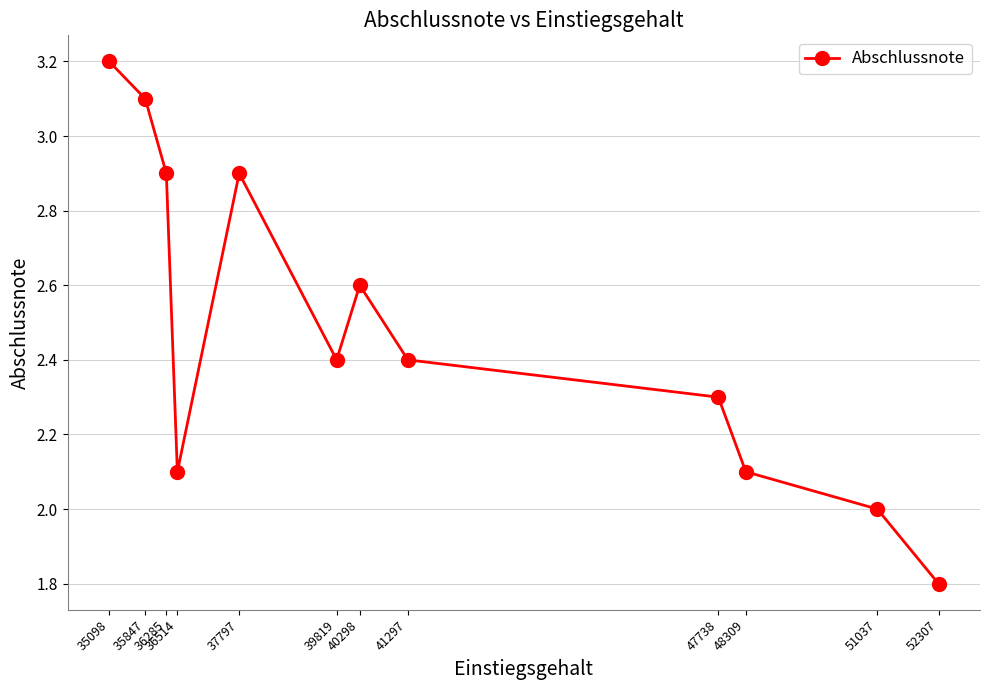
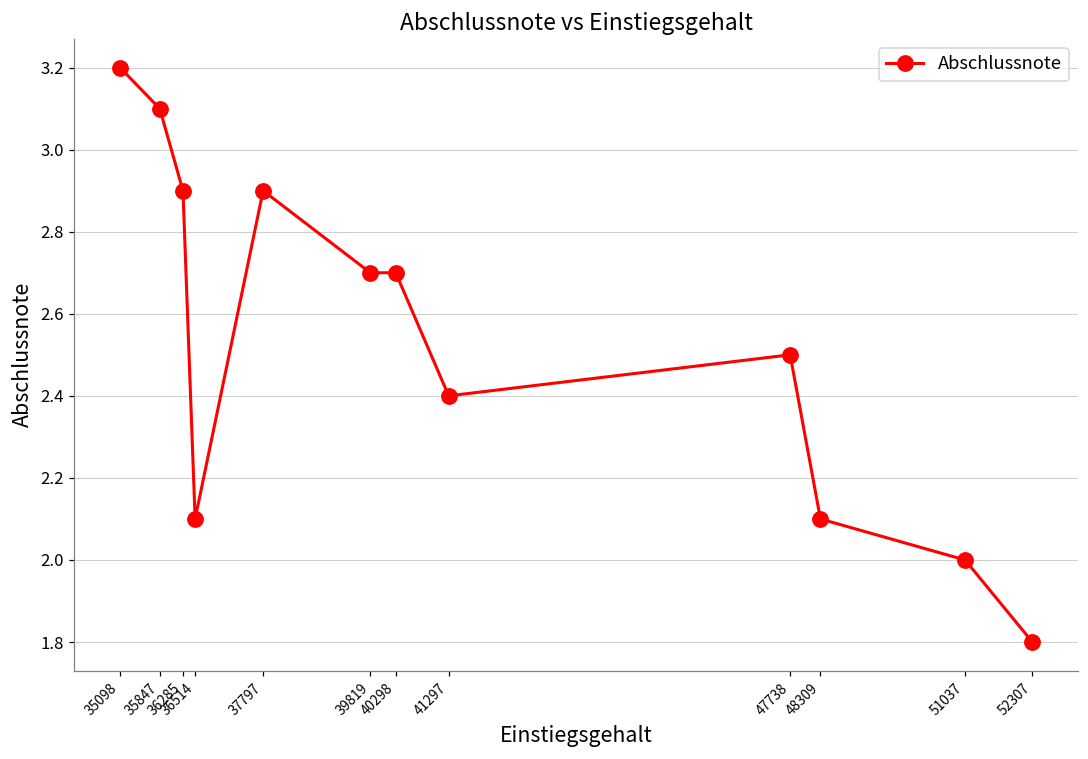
  {
    "35098": 3.2,
    "35847": 3.1,
    "36285": 2.9,
    "36514": 2.1,
    "37797": 2.9,
-   "39819": 2.4,
-   "40298": 2.6,
+   "39819": 2.7,
+   "40298": 2.7,
    "41297": 2.4,
-   "47738": 2.3,
+   "47738": 2.5,
    "48309": 2.1,
    "51037": 2.0,
    "52307": 1.8
  }
